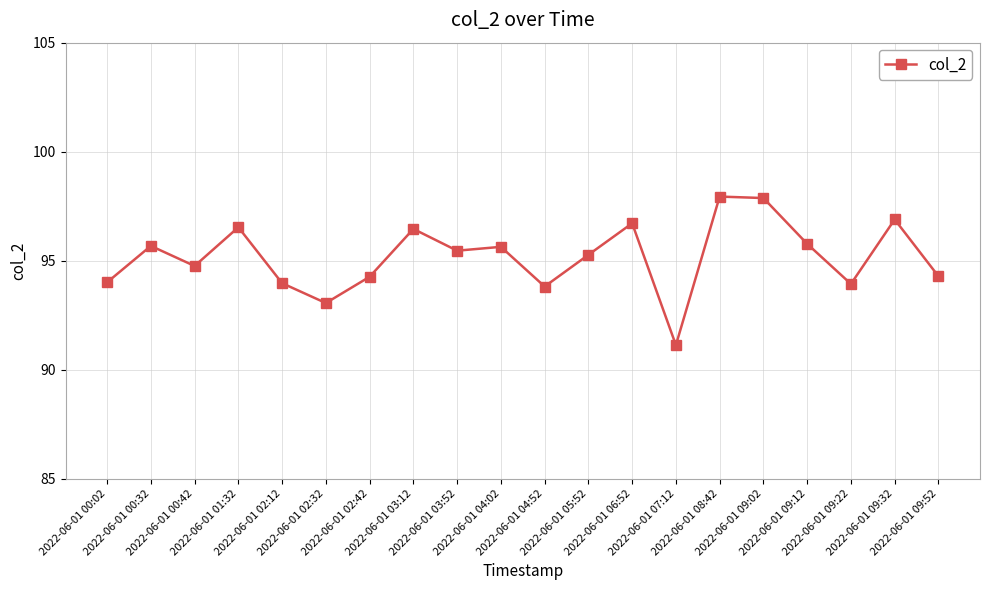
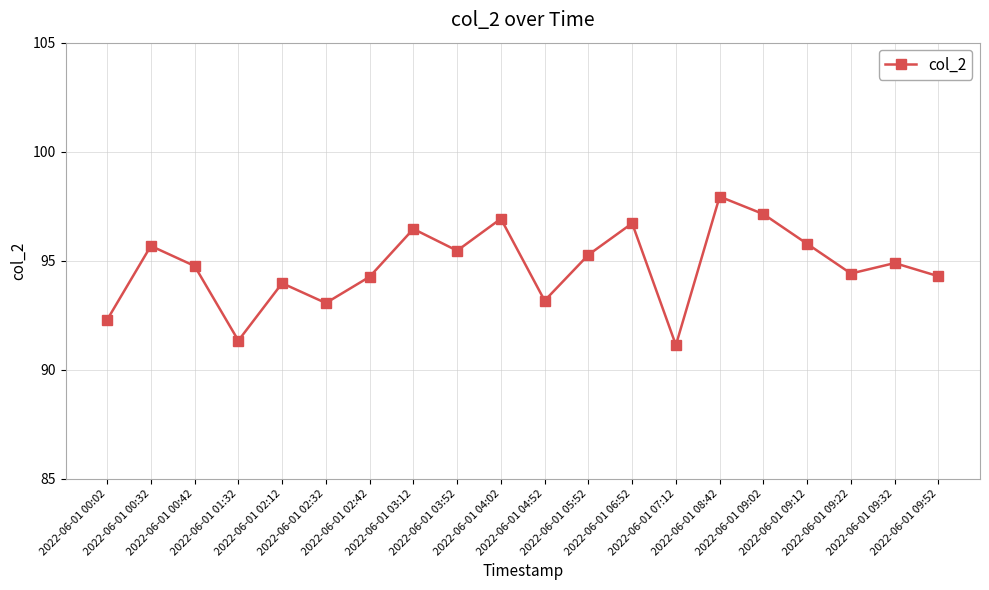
  {
-   "2022-06-01 00:02": 94.0,
+   "2022-06-01 00:02": 92.3,
    "2022-06-01 00:32": 95.7,
    "2022-06-01 00:42": 94.8,
-   "2022-06-01 01:32": 96.5,
+   "2022-06-01 01:32": 91.3,
    "2022-06-01 02:12": 94.0,
    "2022-06-01 02:32": 93.1,
    "2022-06-01 02:42": 94.3,
    "2022-06-01 03:12": 96.5,
    "2022-06-01 03:52": 95.5,
-   "2022-06-01 04:02": 95.6,
-   "2022-06-01 04:52": 93.8,
+   "2022-06-01 04:02": 96.9,
+   "2022-06-01 04:52": 93.2,
    "2022-06-01 05:52": 95.3,
    "2022-06-01 06:52": 96.7,
    "2022-06-01 07:12": 91.1,
    "2022-06-01 08:42": 97.9,
-   "2022-06-01 09:02": 97.9,
+   "2022-06-01 09:02": 97.1,
    "2022-06-01 09:12": 95.8,
-   "2022-06-01 09:22": 93.9,
-   "2022-06-01 09:32": 96.9,
+   "2022-06-01 09:22": 94.4,
+   "2022-06-01 09:32": 94.9,
    "2022-06-01 09:52": 94.3
  }
